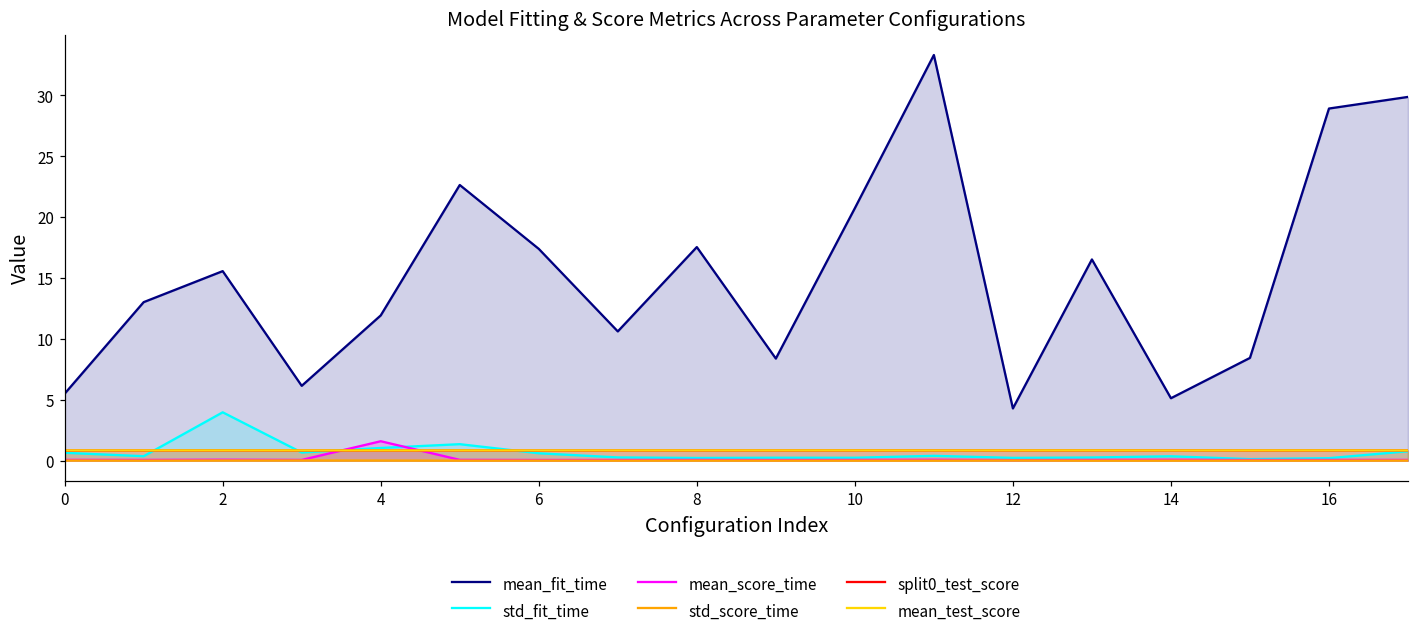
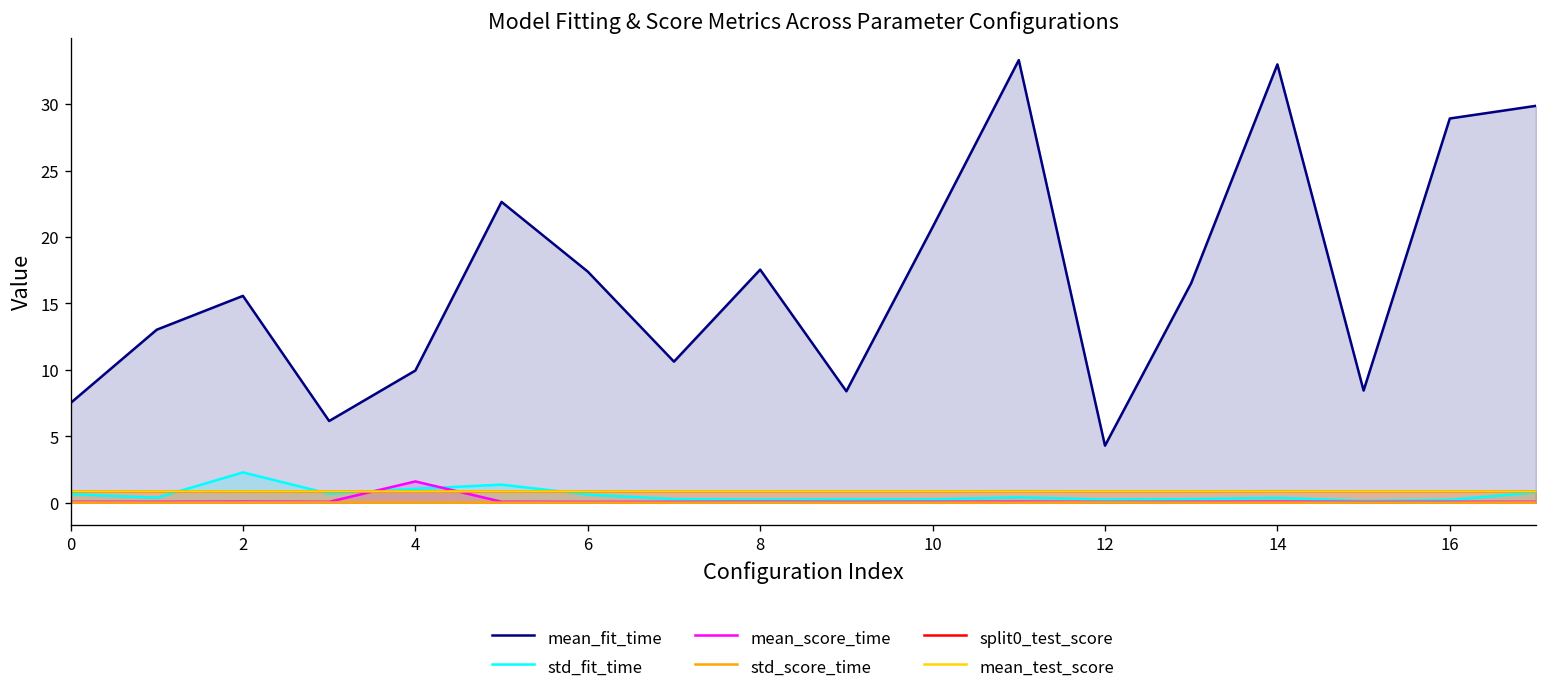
  {
    "mean_fit_time": {
-     "0": 5.5,
+     "0": 7.5,
      "2": 15.6,
-     "4": 11.9,
+     "4": 9.9,
      "6": 17.4,
      "8": 17.5,
      "10": 20.7,
      "12": 4.3,
-     "14": 5.1,
+     "14": 33.0,
      "16": 28.9
    },
    "std_fit_time": {
-     "2": 4.0,
+     "2": 2.3,
      "14": 0.4
    },
    "mean_score_time": {
      "4": 1.6
    }
  }
